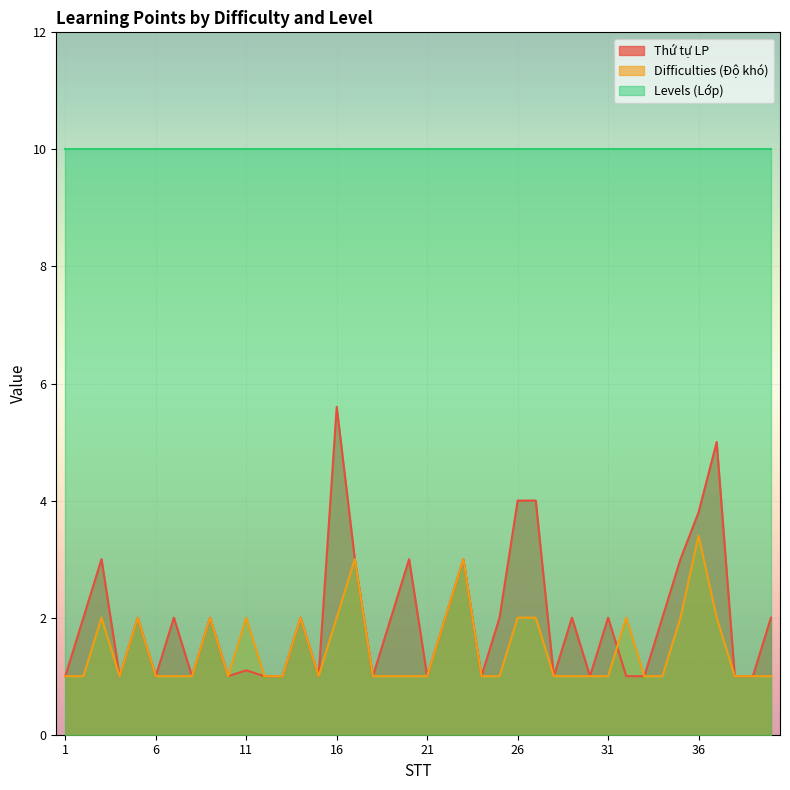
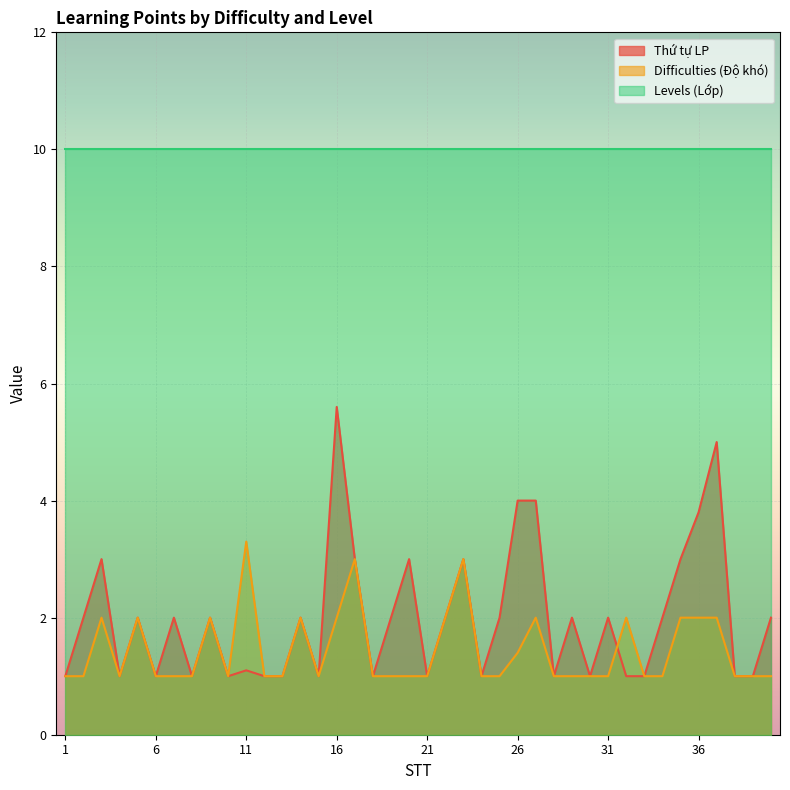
  {
    "Thứ tự LP": {
      "11": 1.1,
      "16": 5.6,
      "26": 4.0,
      "31": 2.0,
      "36": 3.8
    },
    "Difficulties (Độ khó)": {
-     "11": 2.0,
+     "11": 3.3,
      "16": 2.0,
-     "26": 2.0,
+     "26": 1.4,
      "31": 1.0,
-     "36": 3.4
+     "36": 2.0
    },
    "Levels (Lớp)": {
      "1": 10.0,
      "6": 10.0,
      "11": 10.0,
      "16": 10.0,
      "21": 10.0,
      "26": 10.0,
      "31": 10.0,
      "36": 10.0
    }
  }
